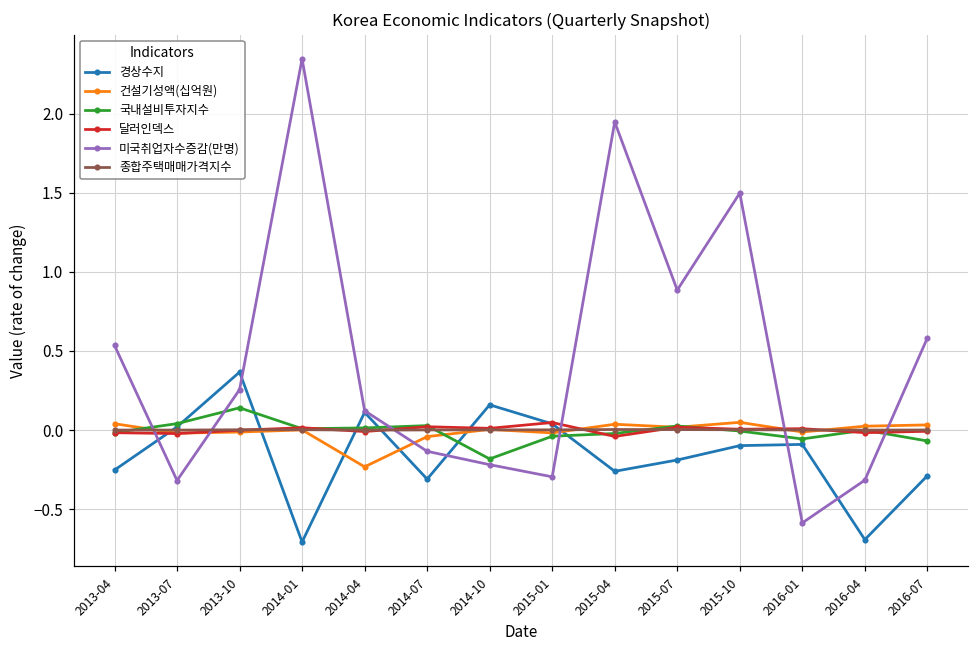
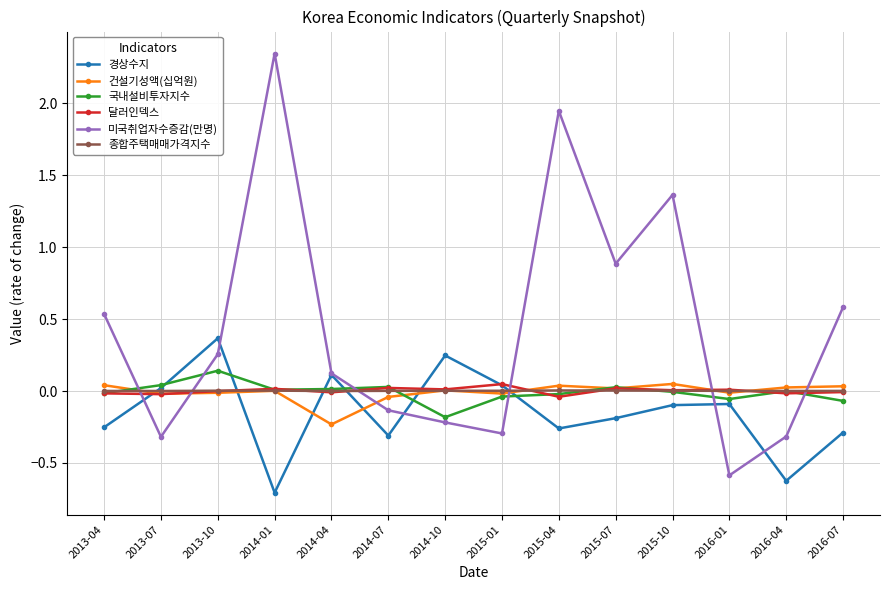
  {
    "경상수지": {
      "2013-04": -0.25,
      "2013-07": 0.02,
      "2013-10": 0.37,
      "2014-01": -0.71,
      "2014-07": -0.31,
-     "2014-10": 0.16,
+     "2014-10": 0.25,
      "2015-04": -0.26,
      "2015-07": -0.19,
      "2015-10": -0.10,
      "2016-01": -0.09,
-     "2016-04": -0.69,
+     "2016-04": -0.62,
      "2016-07": -0.29
    },
    "건설기성액(십억원)": {
      "2013-04": 0.04,
      "2014-04": -0.23,
      "2014-07": -0.04,
      "2015-01": -0.02,
      "2015-04": 0.04,
      "2015-10": 0.05,
      "2016-04": 0.02,
      "2016-07": 0.03
    },
    "국내설비투자지수": {
      "2013-07": 0.04,
      "2013-10": 0.14,
      "2014-10": -0.18,
      "2015-01": -0.04,
      "2015-04": -0.02,
      "2016-01": -0.06,
      "2016-07": -0.07
    },
    "달러인덱스": {
      "2015-04": -0.04
    },
    "미국취업자수증감(만명)": {
      "2013-04": 0.54,
      "2013-07": -0.32,
      "2013-10": 0.26,
      "2014-01": 2.35,
      "2014-07": -0.13,
      "2014-10": -0.22,
      "2015-01": -0.29,
      "2015-04": 1.95,
      "2015-07": 0.88,
-     "2015-10": 1.50,
+     "2015-10": 1.36,
      "2016-01": -0.59,
      "2016-04": -0.32,
      "2016-07": 0.58
    },
    "종합주택매매가격지수": {
      "2013-07": 0.00,
      "2014-07": 0.00,
      "2015-01": 0.00,
      "2015-04": 0.00
    }
  }
